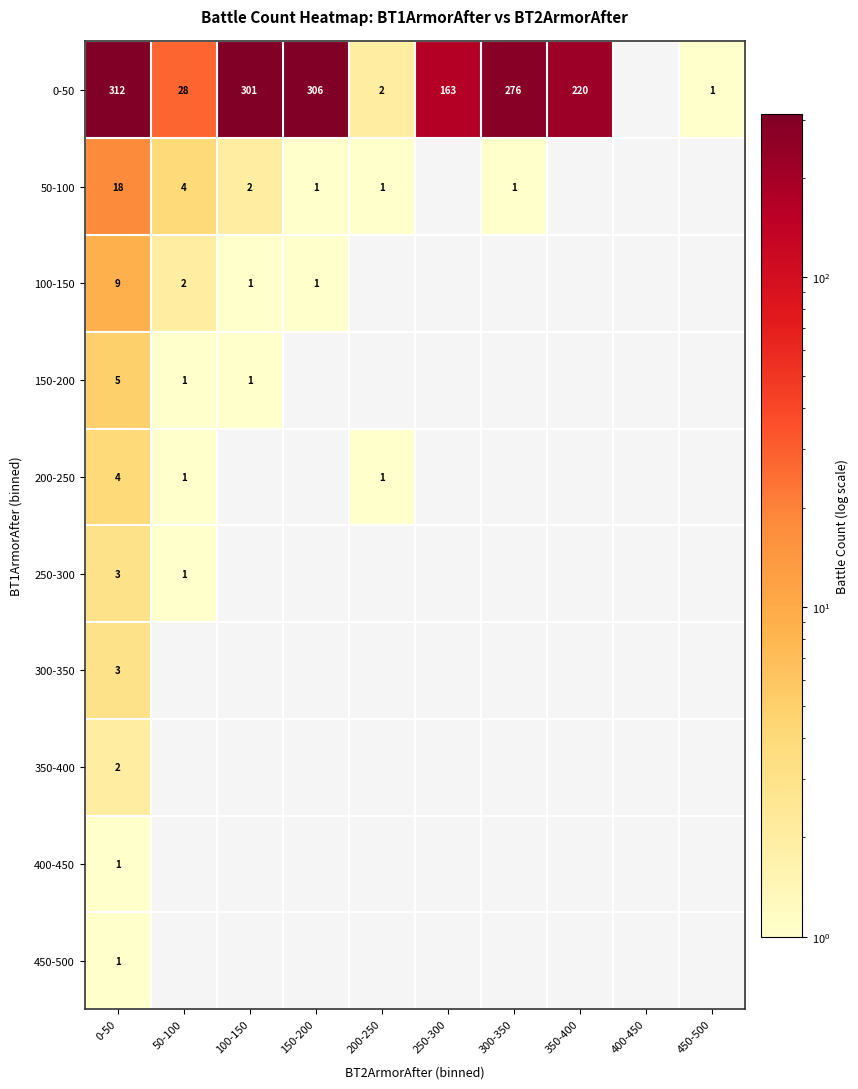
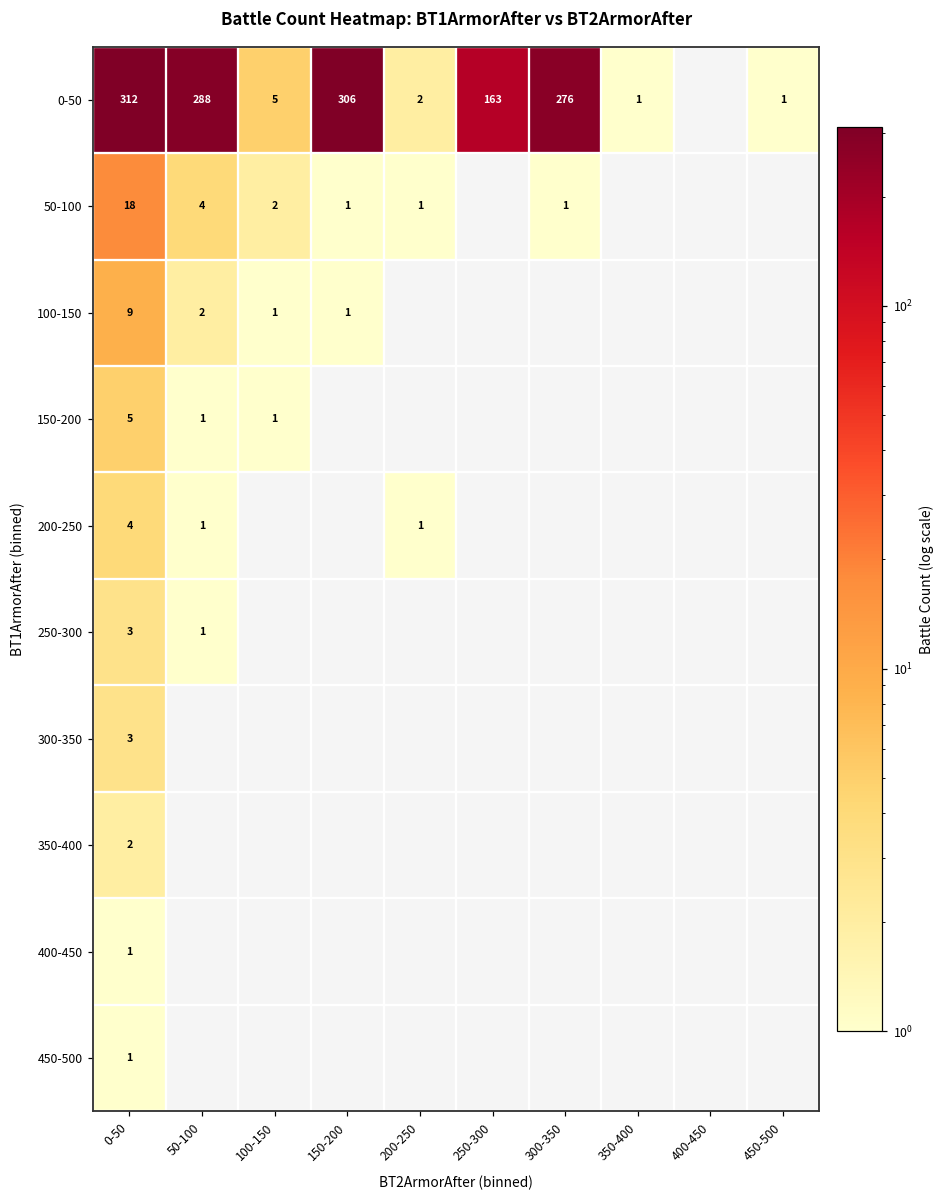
  {
    "0-50": {
      "0-50": 312,
-     "50-100": 28,
-     "100-150": 301,
+     "50-100": 288,
+     "100-150": 5,
      "150-200": 306,
      "200-250": 2,
      "250-300": 163,
      "300-350": 276,
-     "350-400": 220,
+     "350-400": 1,
      "450-500": 1
    },
    "50-100": {
      "0-50": 18,
      "50-100": 4,
      "100-150": 2,
      "150-200": 1,
      "200-250": 1,
      "300-350": 1
    },
    "100-150": {
      "0-50": 9,
      "50-100": 2,
      "100-150": 1,
      "150-200": 1
    },
    "150-200": {
      "0-50": 5,
      "50-100": 1,
      "100-150": 1
    },
    "200-250": {
      "0-50": 4,
      "50-100": 1,
      "200-250": 1
    },
    "250-300": {
      "0-50": 3,
      "50-100": 1
    },
    "300-350": {
      "0-50": 3
    },
    "350-400": {
      "0-50": 2
    },
    "400-450": {
      "0-50": 1
    },
    "450-500": {
      "0-50": 1
    }
  }
